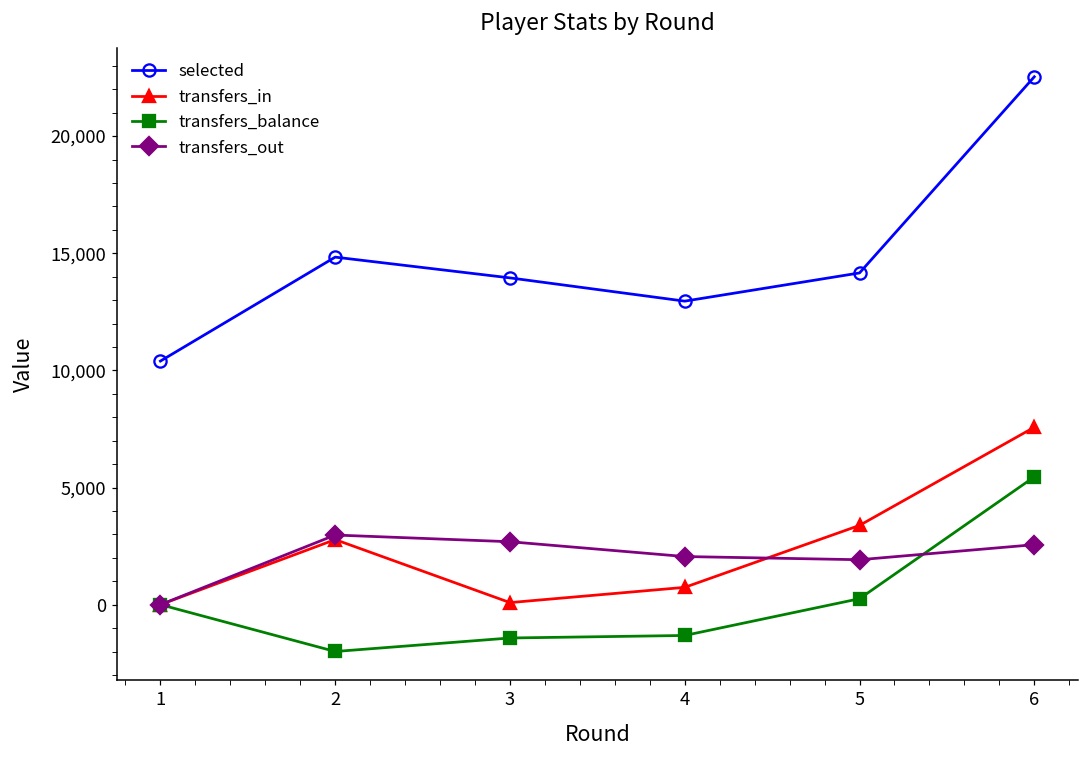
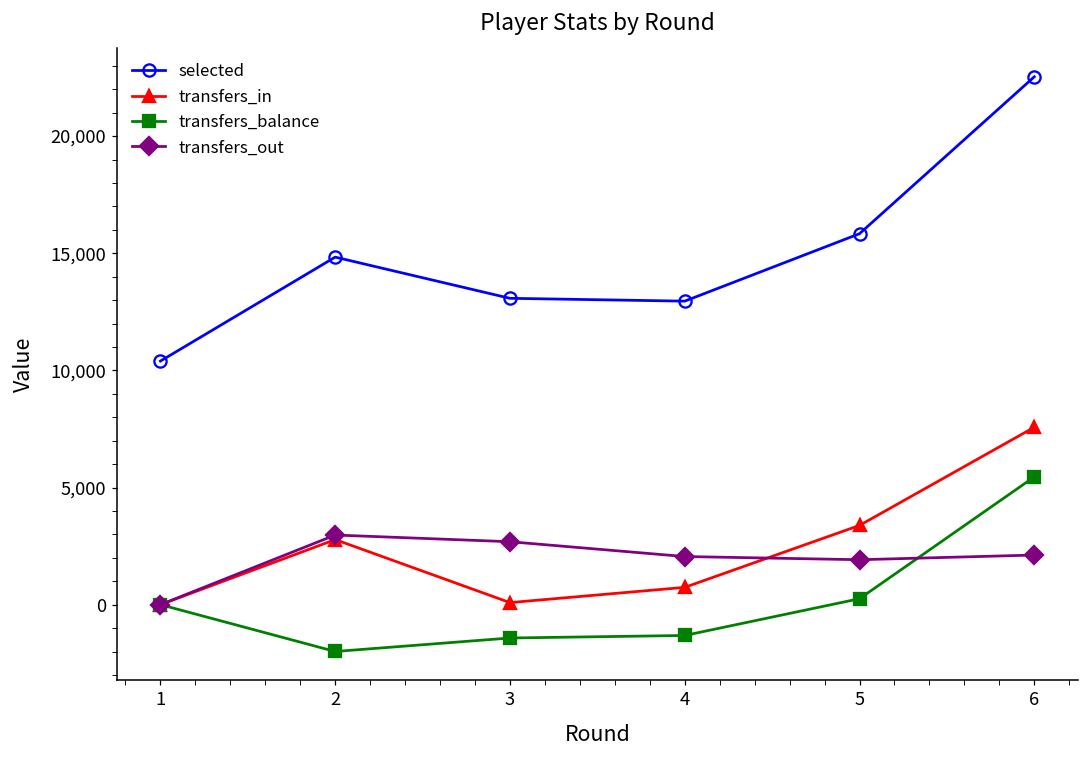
  {
    "selected": {
      "1": "10,400",
      "2": "14,800",
-     "3": "13,900",
+     "3": "13,100",
      "4": "13,000",
-     "5": "14,200",
+     "5": "15,800",
      "6": "22,500"
    },
    "transfers_in": {
      "2": "2,800",
      "3": "100",
      "4": "700",
      "5": "3,400",
      "6": "7,600"
    },
    "transfers_balance": {
      "2": "-2,000",
      "3": "-1,400",
      "4": "-1,300",
      "5": "300",
      "6": "5,500"
    },
    "transfers_out": {
      "2": "3,000",
      "3": "2,700",
      "4": "2,100",
      "5": "1,900",
-     "6": "2,600"
+     "6": "2,100"
    }
  }
